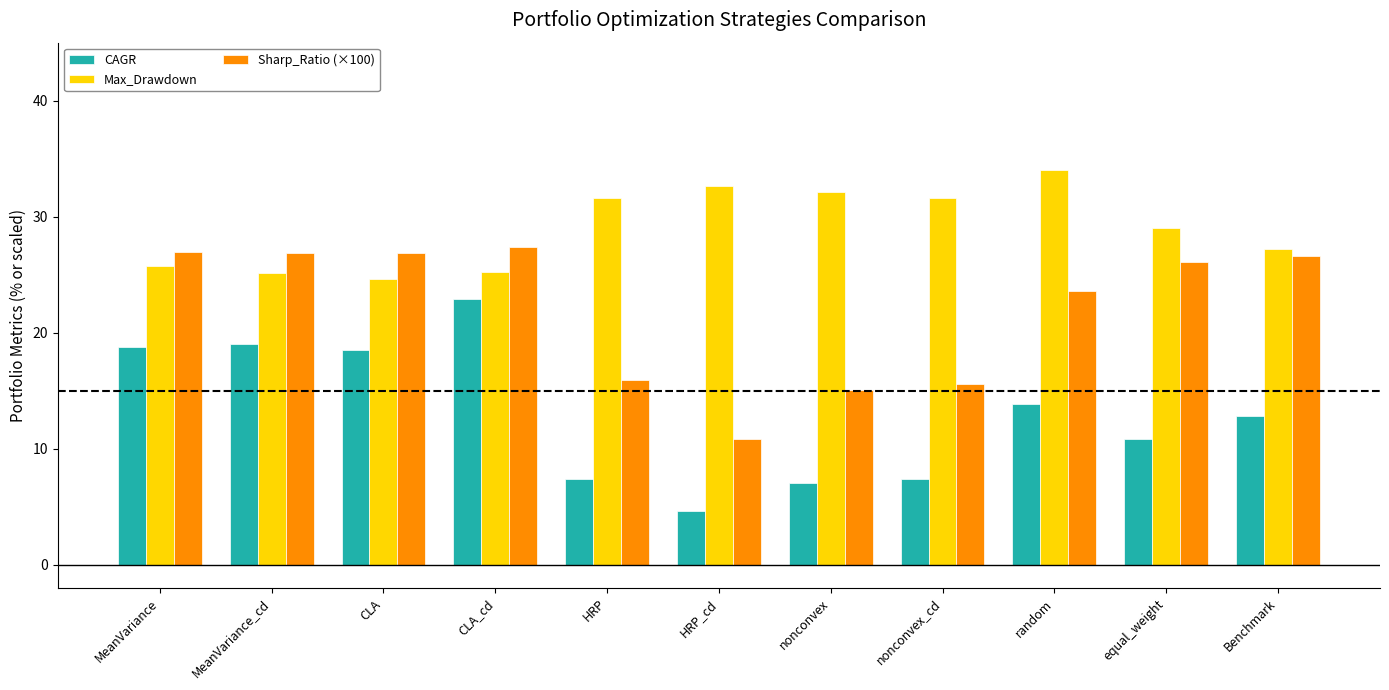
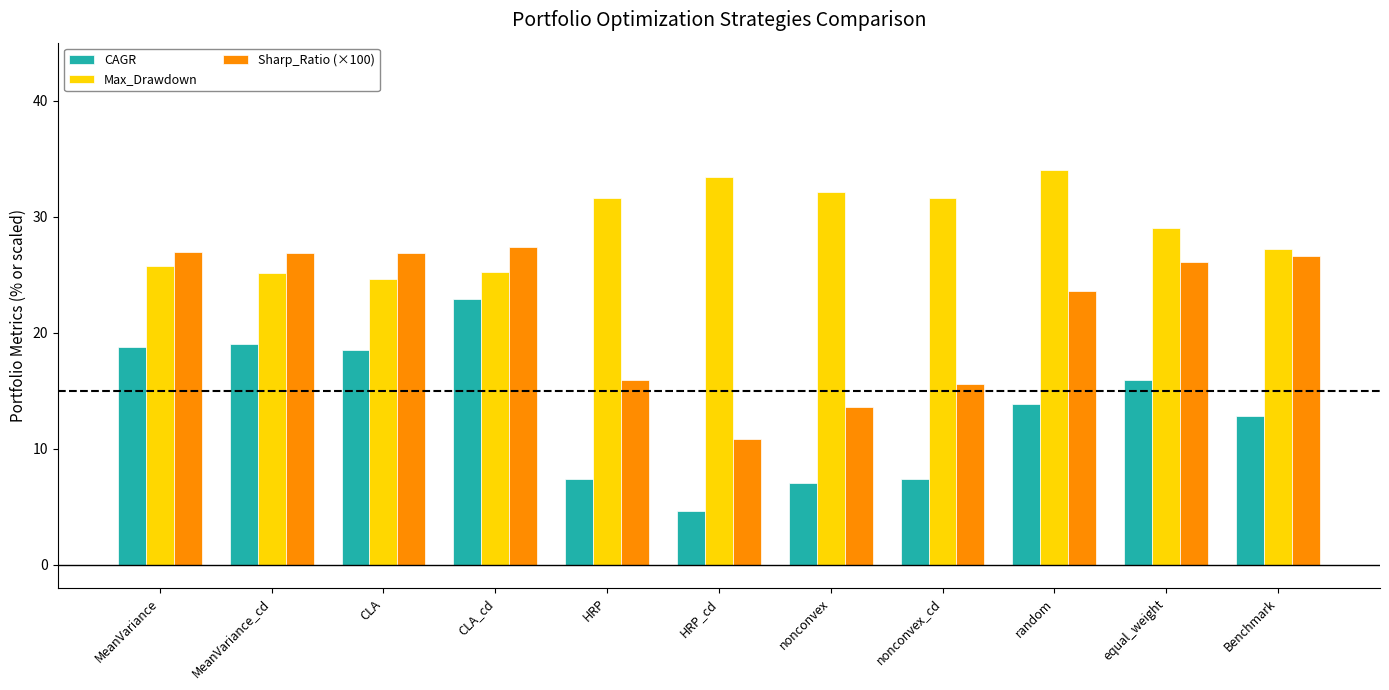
  {
    "CAGR": {
      "MeanVariance": 18.8,
      "MeanVariance_cd": 19.1,
      "CLA": 18.5,
      "CLA_cd": 22.9,
      "HRP": 7.4,
      "HRP_cd": 4.6,
      "nonconvex": 7.1,
      "nonconvex_cd": 7.4,
      "random": 13.9,
-     "equal_weight": 10.8,
+     "equal_weight": 16.0,
      "Benchmark": 12.8
    },
    "Max_Drawdown": {
      "MeanVariance": 25.8,
      "MeanVariance_cd": 25.1,
      "CLA": 24.6,
      "CLA_cd": 25.2,
      "HRP": 31.6,
-     "HRP_cd": 32.6,
+     "HRP_cd": 33.4,
      "nonconvex": 32.1,
      "nonconvex_cd": 31.6,
      "random": 34.1,
      "equal_weight": 29.1,
      "Benchmark": 27.3
    },
    "Sharp_Ratio (×100)": {
      "MeanVariance": 27.0,
      "MeanVariance_cd": 26.9,
      "CLA": 26.9,
      "CLA_cd": 27.4,
      "HRP": 15.9,
      "HRP_cd": 10.9,
-     "nonconvex": 15.0,
+     "nonconvex": 13.6,
      "nonconvex_cd": 15.6,
      "random": 23.6,
      "equal_weight": 26.1,
      "Benchmark": 26.6
    }
  }
